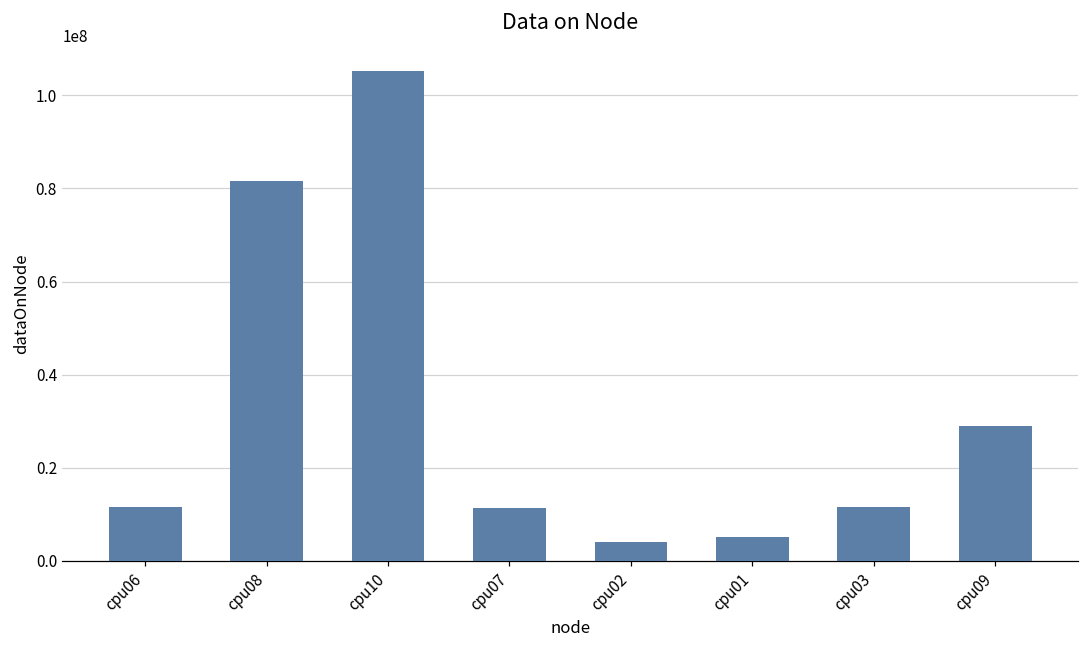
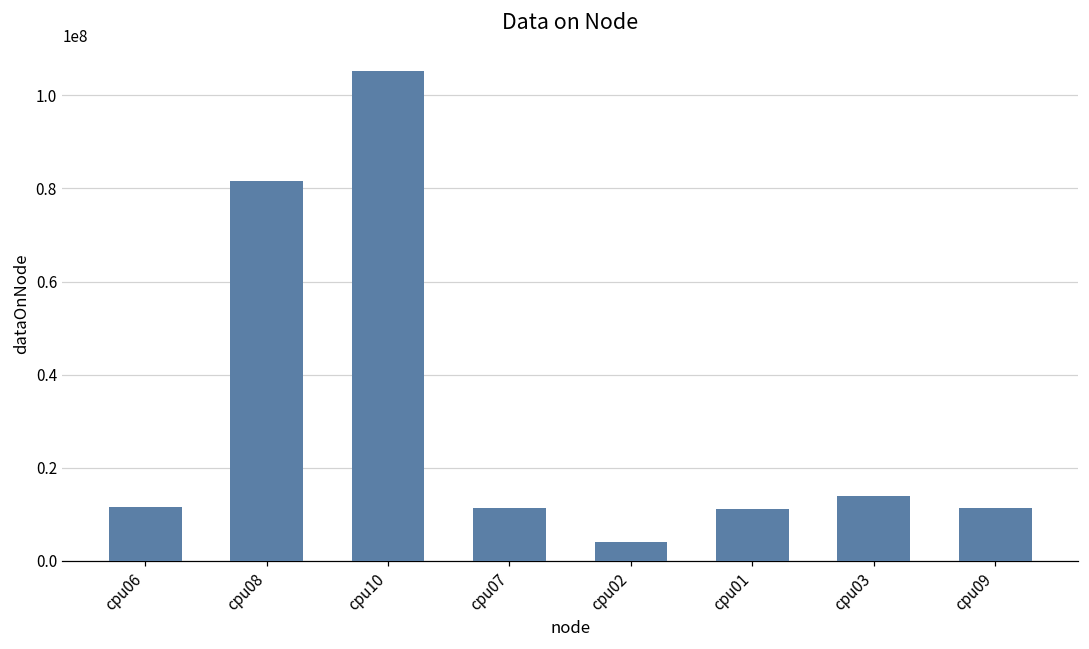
  {
    "cpu06": 12000000,
    "cpu08": 82000000,
    "cpu10": 105000000,
    "cpu07": 11000000,
    "cpu02": 4000000,
-   "cpu01": 5000000,
-   "cpu03": 12000000,
-   "cpu09": 29000000
+   "cpu01": 11000000,
+   "cpu03": 14000000,
+   "cpu09": 11000000
  }
